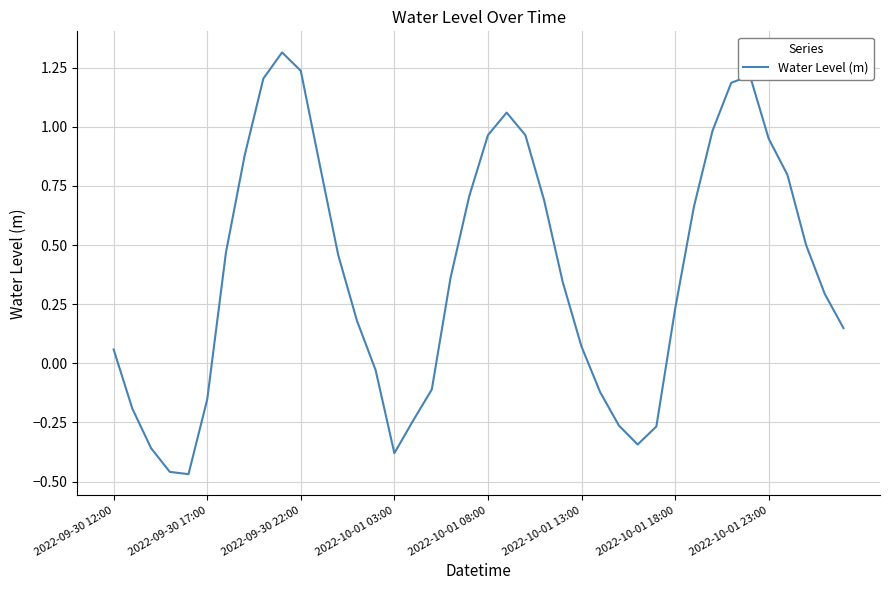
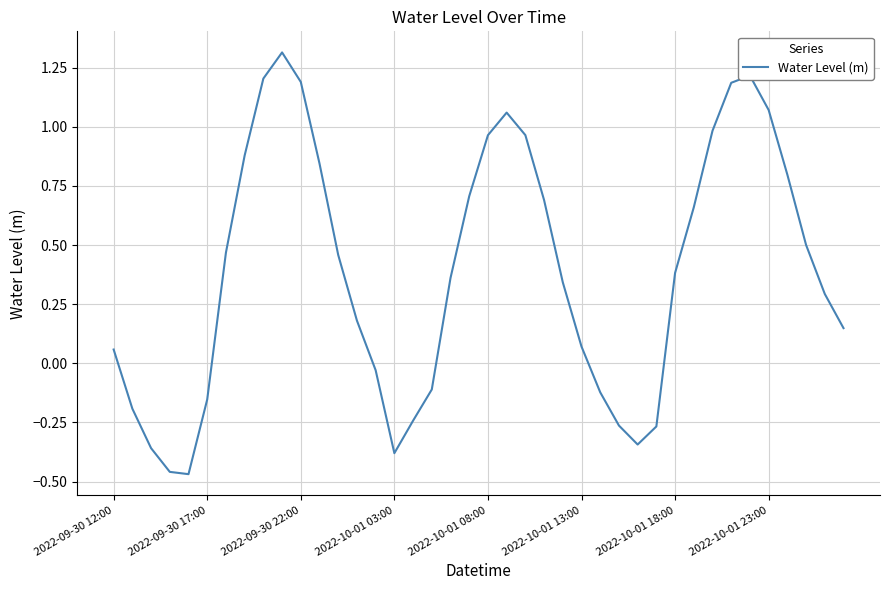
  {
    "2022-09-30 12:00": 0.06,
    "2022-09-30 17:00": -0.15,
-   "2022-09-30 22:00": 1.24,
+   "2022-09-30 22:00": 1.19,
    "2022-10-01 03:00": -0.38,
    "2022-10-01 08:00": 0.96,
    "2022-10-01 13:00": 0.07,
-   "2022-10-01 18:00": 0.23,
-   "2022-10-01 23:00": 0.95
+   "2022-10-01 18:00": 0.38,
+   "2022-10-01 23:00": 1.07
  }
